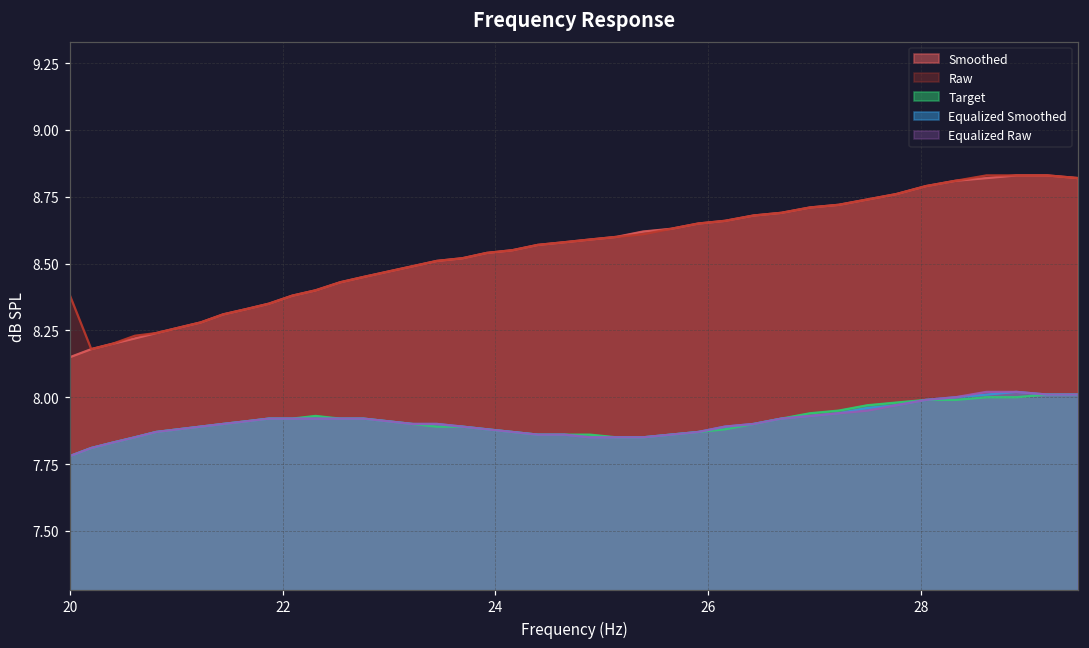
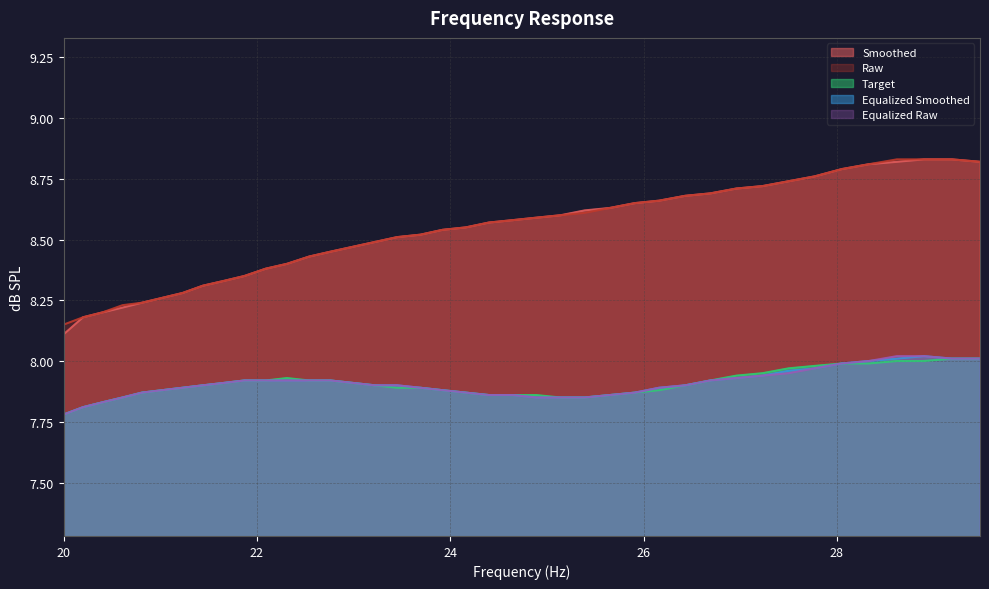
  {
    "Smoothed": {
-     "20": 8.15
+     "20": 8.11
    },
    "Raw": {
-     "20": 8.38
+     "20": 8.15
    }
  }
